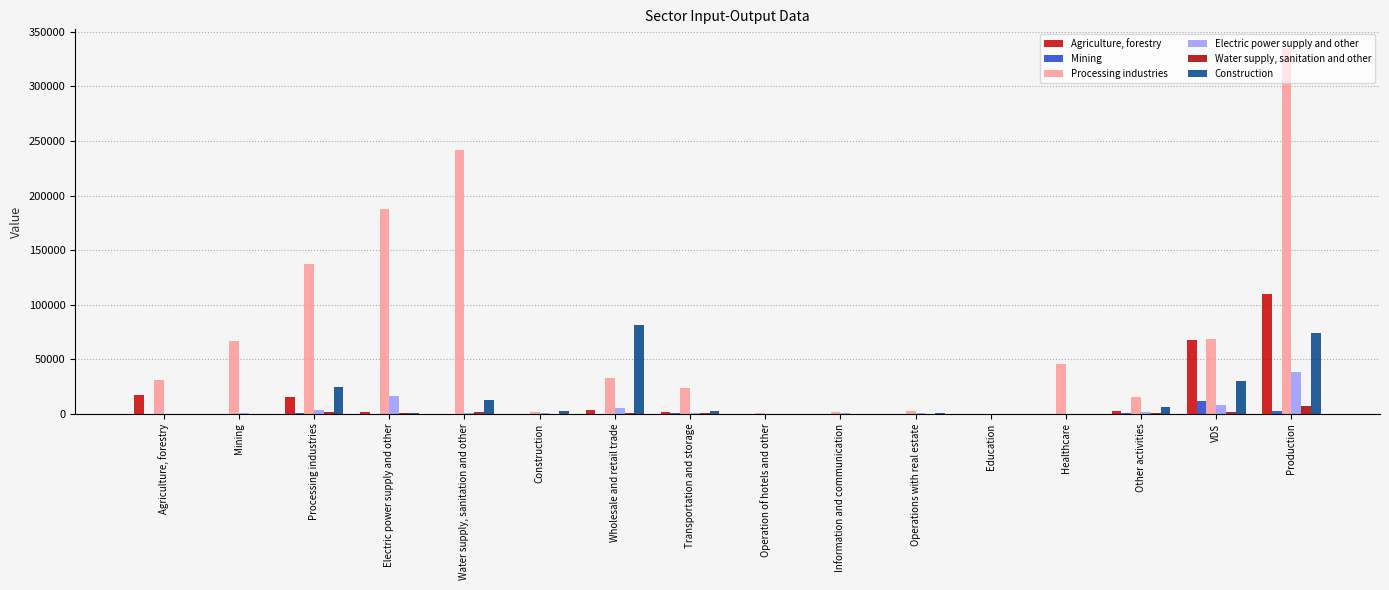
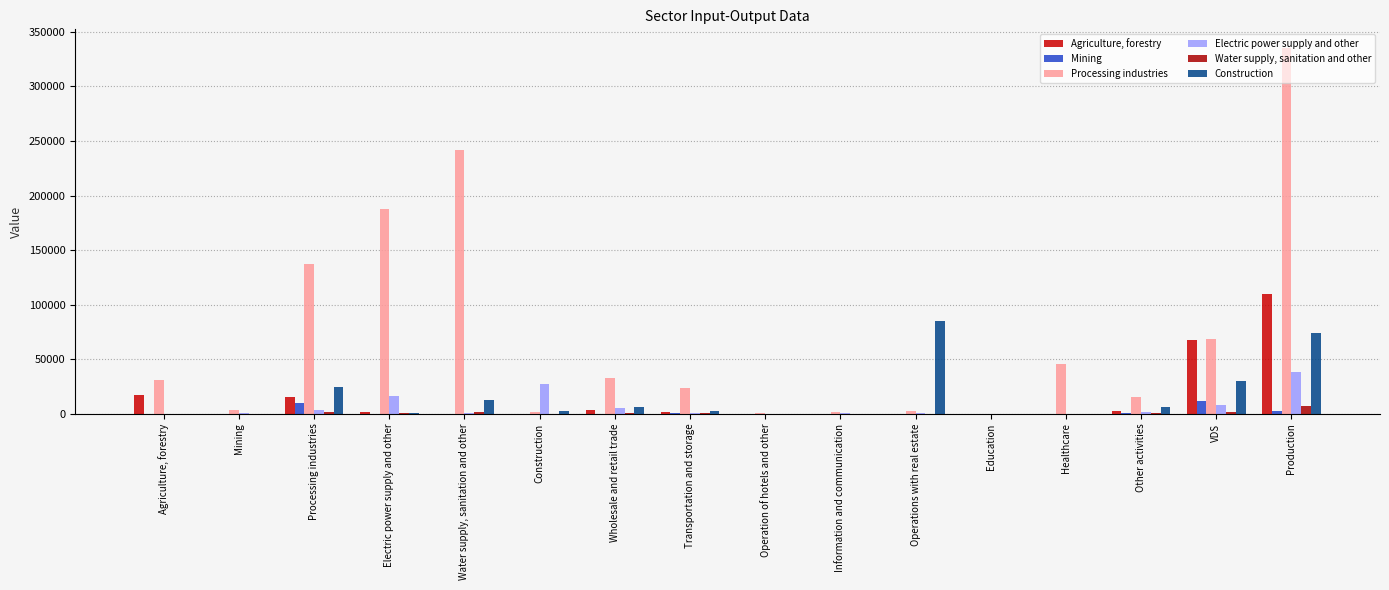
  {
    "Mining": {
-     "Processing industries": 0,
+     "Processing industries": 10000,
      "VDS": 12000,
      "Production": 3000
    },
    "Processing industries": {
      "Agriculture, forestry": 31000,
-     "Mining": 67000,
+     "Mining": 4000,
      "Processing industries": 137000,
      "Electric power supply and other": 188000,
      "Water supply, sanitation and other": 242000,
      "Wholesale and retail trade": 33000,
      "Transportation and storage": 23000,
      "Operations with real estate": 3000,
      "Healthcare": 46000,
      "Other activities": 16000,
      "VDS": 68000
    },
    "Electric power supply and other": {
      "Processing industries": 3000,
      "Electric power supply and other": 16000,
-     "Construction": 1000,
+     "Construction": 28000,
      "Wholesale and retail trade": 5000,
      "VDS": 8000,
      "Production": 38000
    },
    "Construction": {
      "Processing industries": 25000,
      "Water supply, sanitation and other": 12000,
-     "Wholesale and retail trade": 82000,
+     "Wholesale and retail trade": 6000,
      "Transportation and storage": 2000,
-     "Operations with real estate": 1000,
+     "Operations with real estate": 85000,
      "Other activities": 6000,
      "VDS": 30000,
      "Production": 74000
    }
  }
